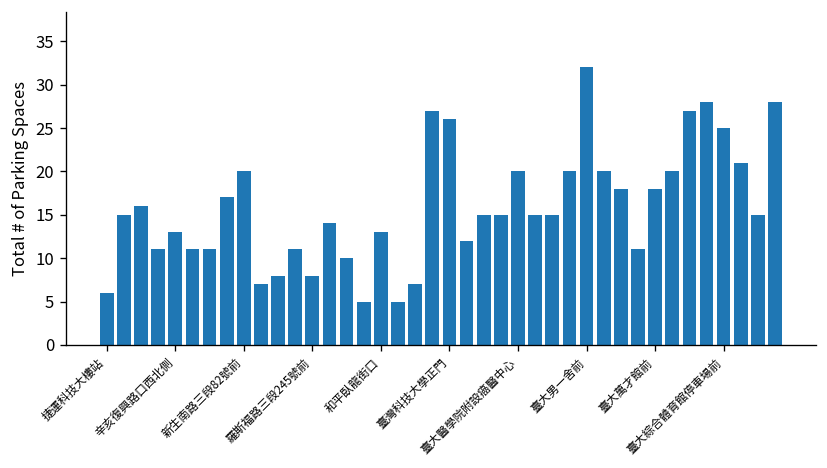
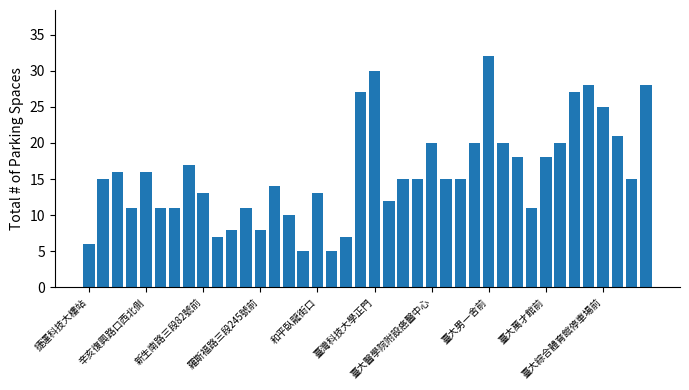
  {
    "捷運科技大樓站": 6,
-   "辛亥復興路口西北側": 13,
-   "新生南路三段82號前": 20,
+   "辛亥復興路口西北側": 16,
+   "新生南路三段82號前": 13,
    "羅斯福路三段245號前": 8,
    "和平臥龍街口": 13,
-   "臺灣科技大學正門": 26,
+   "臺灣科技大學正門": 30,
    "臺大醫學院附設癌醫中心": 20,
    "臺大男一舍前": 32,
    "臺大萬才館前": 18,
    "臺大綜合體育館停車場前": 25
  }
